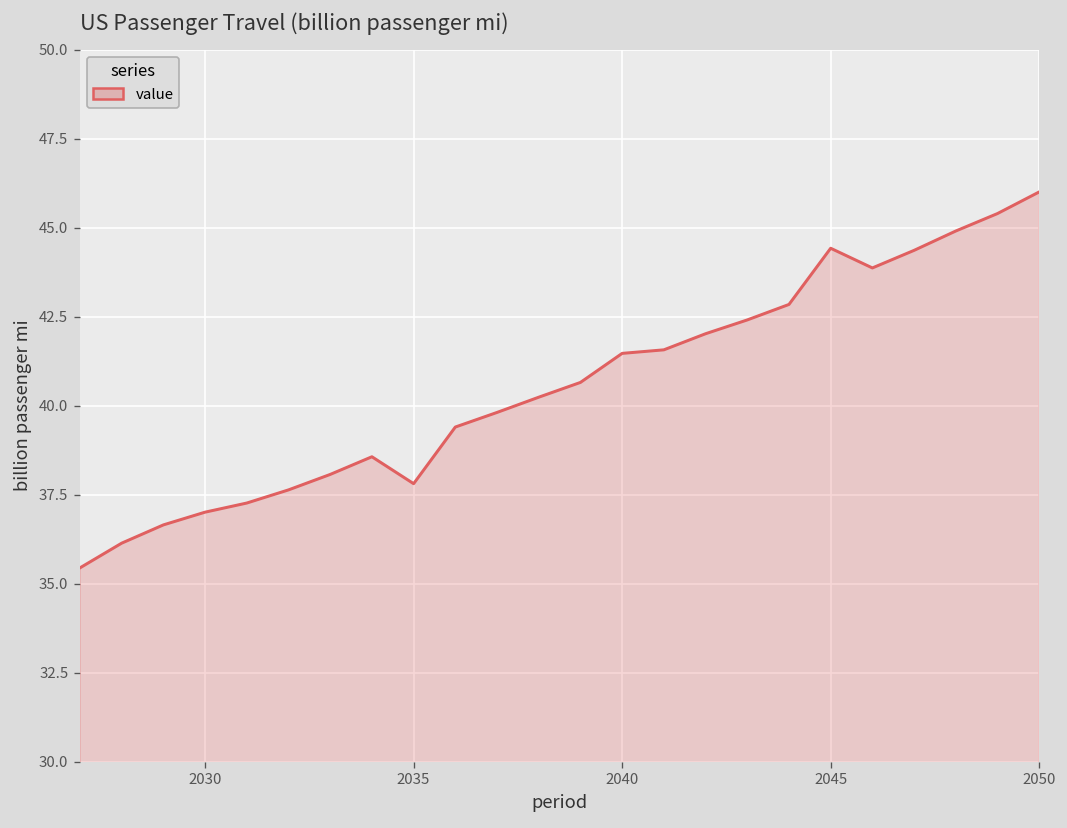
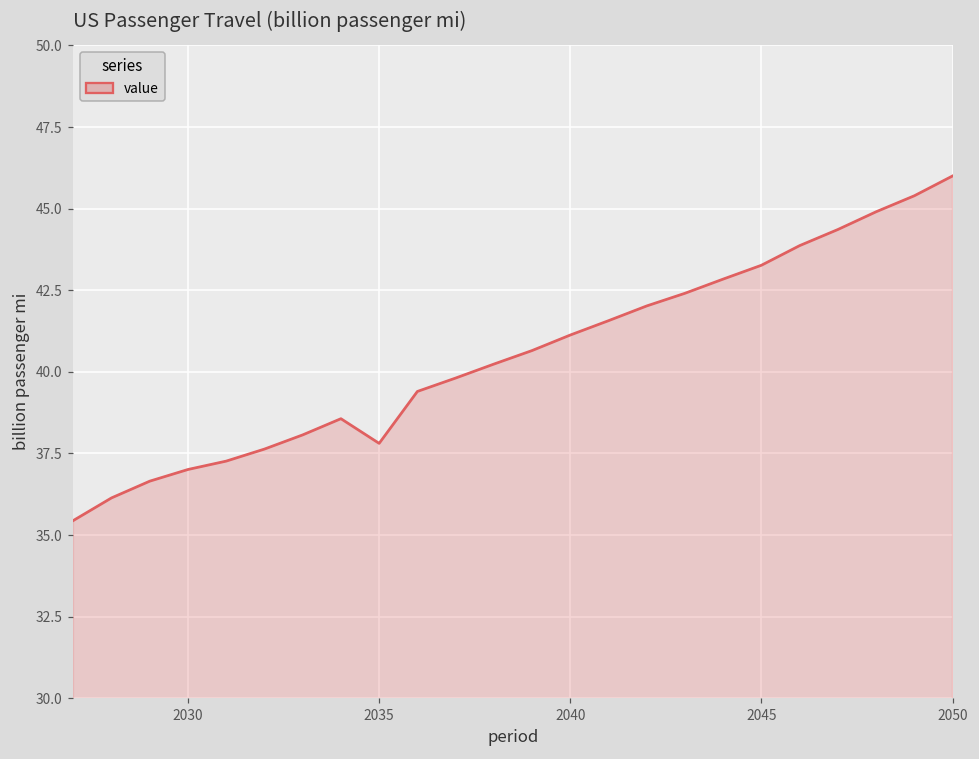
  {
    "2030": 37.0,
    "2035": 37.8,
-   "2040": 41.5,
-   "2045": 44.4,
+   "2040": 41.1,
+   "2045": 43.3,
    "2050": 46.0
  }
